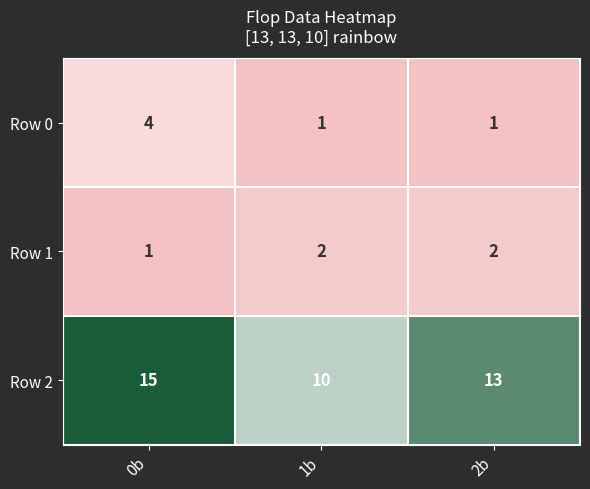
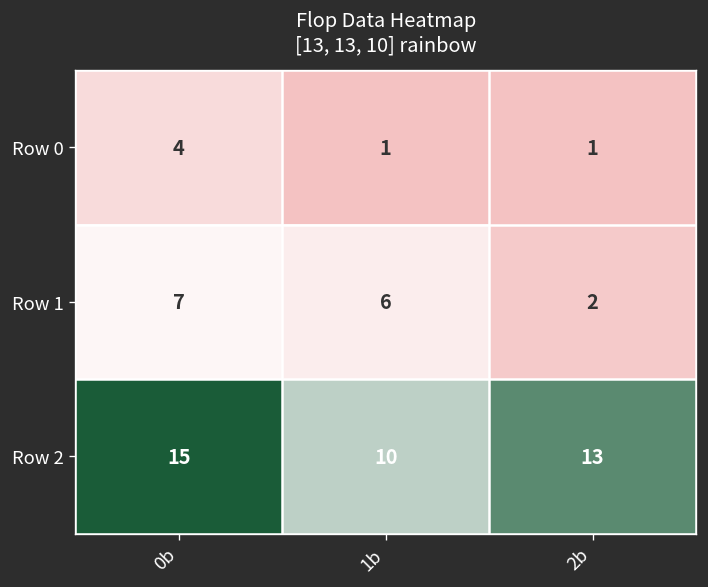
  {
    "Row 0": {
      "0b": 4,
      "1b": 1,
      "2b": 1
    },
    "Row 1": {
-     "0b": 1,
-     "1b": 2,
+     "0b": 7,
+     "1b": 6,
      "2b": 2
    },
    "Row 2": {
      "0b": 15,
      "1b": 10,
      "2b": 13
    }
  }
